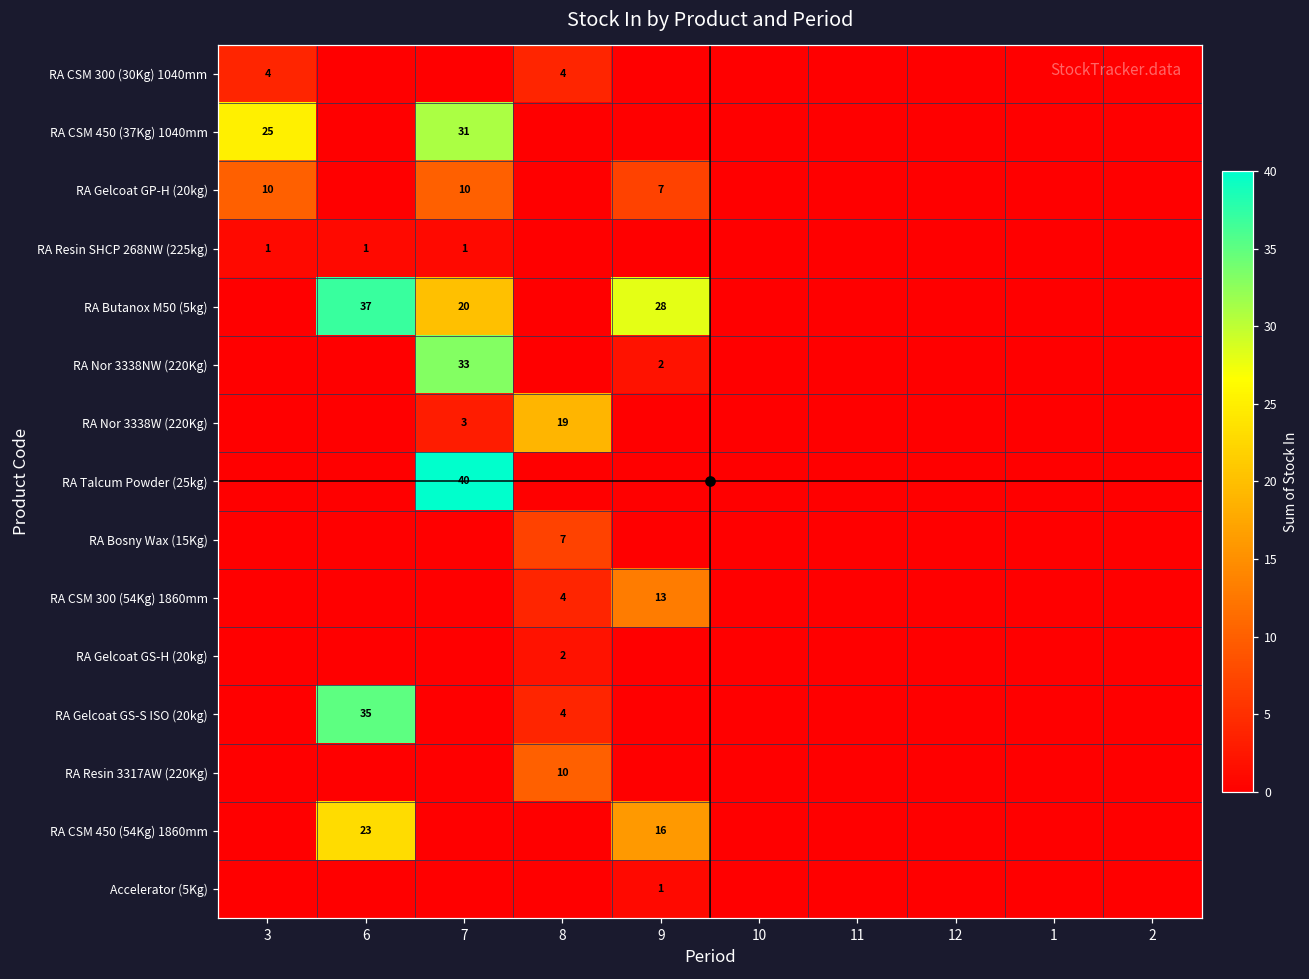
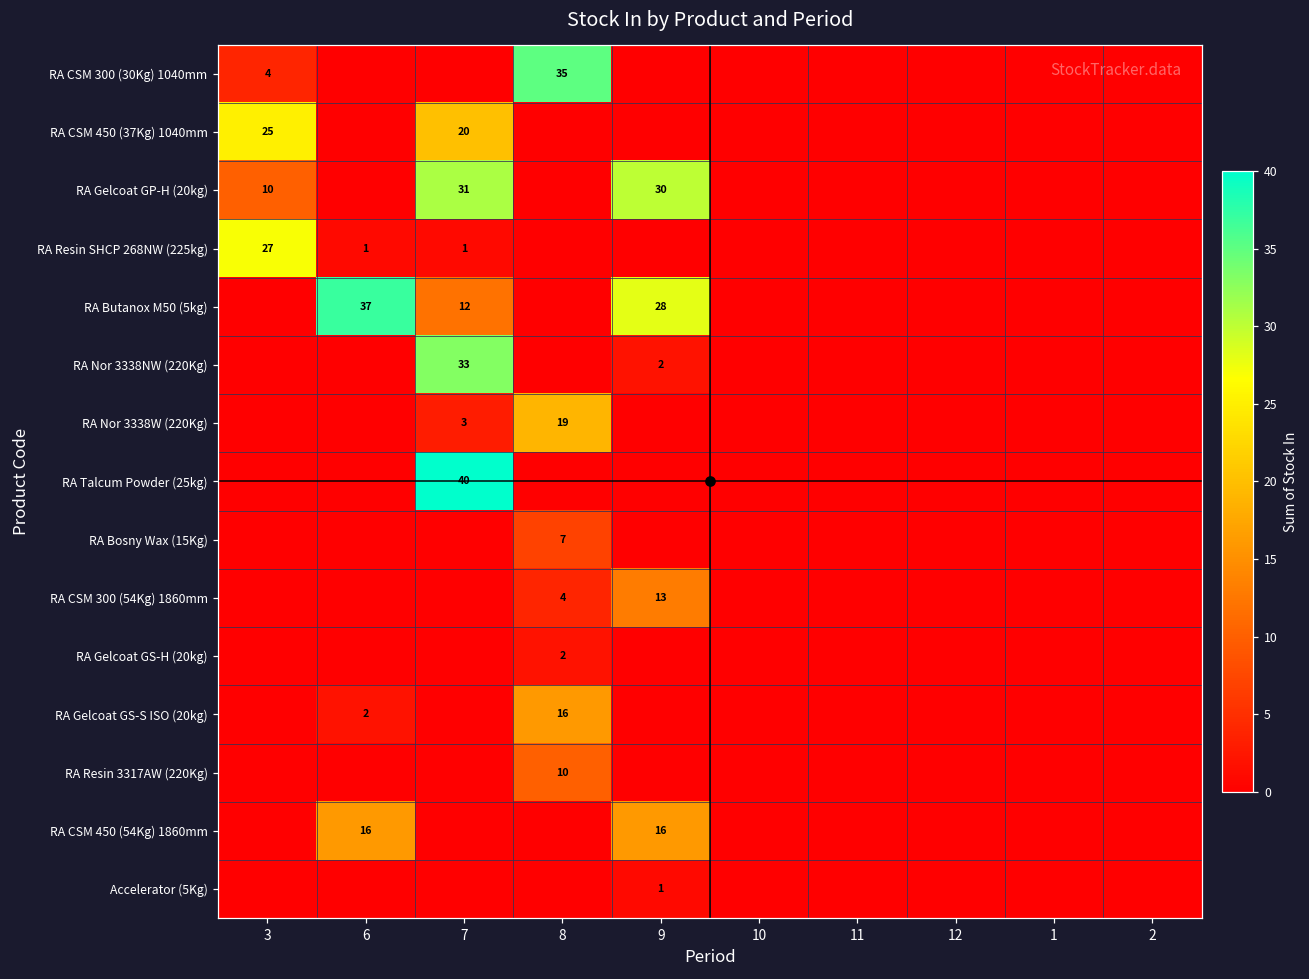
  {
    "RA CSM 300 (30Kg) 1040mm": {
      "3": 4,
-     "8": 4
+     "8": 35
    },
    "RA CSM 450 (37Kg) 1040mm": {
      "3": 25,
-     "7": 31
+     "7": 20
    },
    "RA Gelcoat GP-H (20kg)": {
      "3": 10,
-     "7": 10,
-     "9": 7
+     "7": 31,
+     "9": 30
    },
    "RA Resin SHCP 268NW (225kg)": {
-     "3": 1,
+     "3": 27,
      "6": 1,
      "7": 1
    },
    "RA Butanox M50 (5kg)": {
      "6": 37,
-     "7": 20,
+     "7": 12,
      "9": 28
    },
    "RA Nor 3338NW (220Kg)": {
      "7": 33,
      "9": 2
    },
    "RA Nor 3338W (220Kg)": {
      "7": 3,
      "8": 19
    },
    "RA Talcum Powder (25kg)": {
      "7": 40
    },
    "RA Bosny Wax (15Kg)": {
      "8": 7
    },
    "RA CSM 300 (54Kg) 1860mm": {
      "8": 4,
      "9": 13
    },
    "RA Gelcoat GS-H (20kg)": {
      "8": 2
    },
    "RA Gelcoat GS-S ISO (20kg)": {
-     "6": 35,
-     "8": 4
+     "6": 2,
+     "8": 16
    },
    "RA Resin 3317AW (220Kg)": {
      "8": 10
    },
    "RA CSM 450 (54Kg) 1860mm": {
-     "6": 23,
+     "6": 16,
      "9": 16
    },
    "Accelerator (5Kg)": {
      "9": 1
    }
  }
